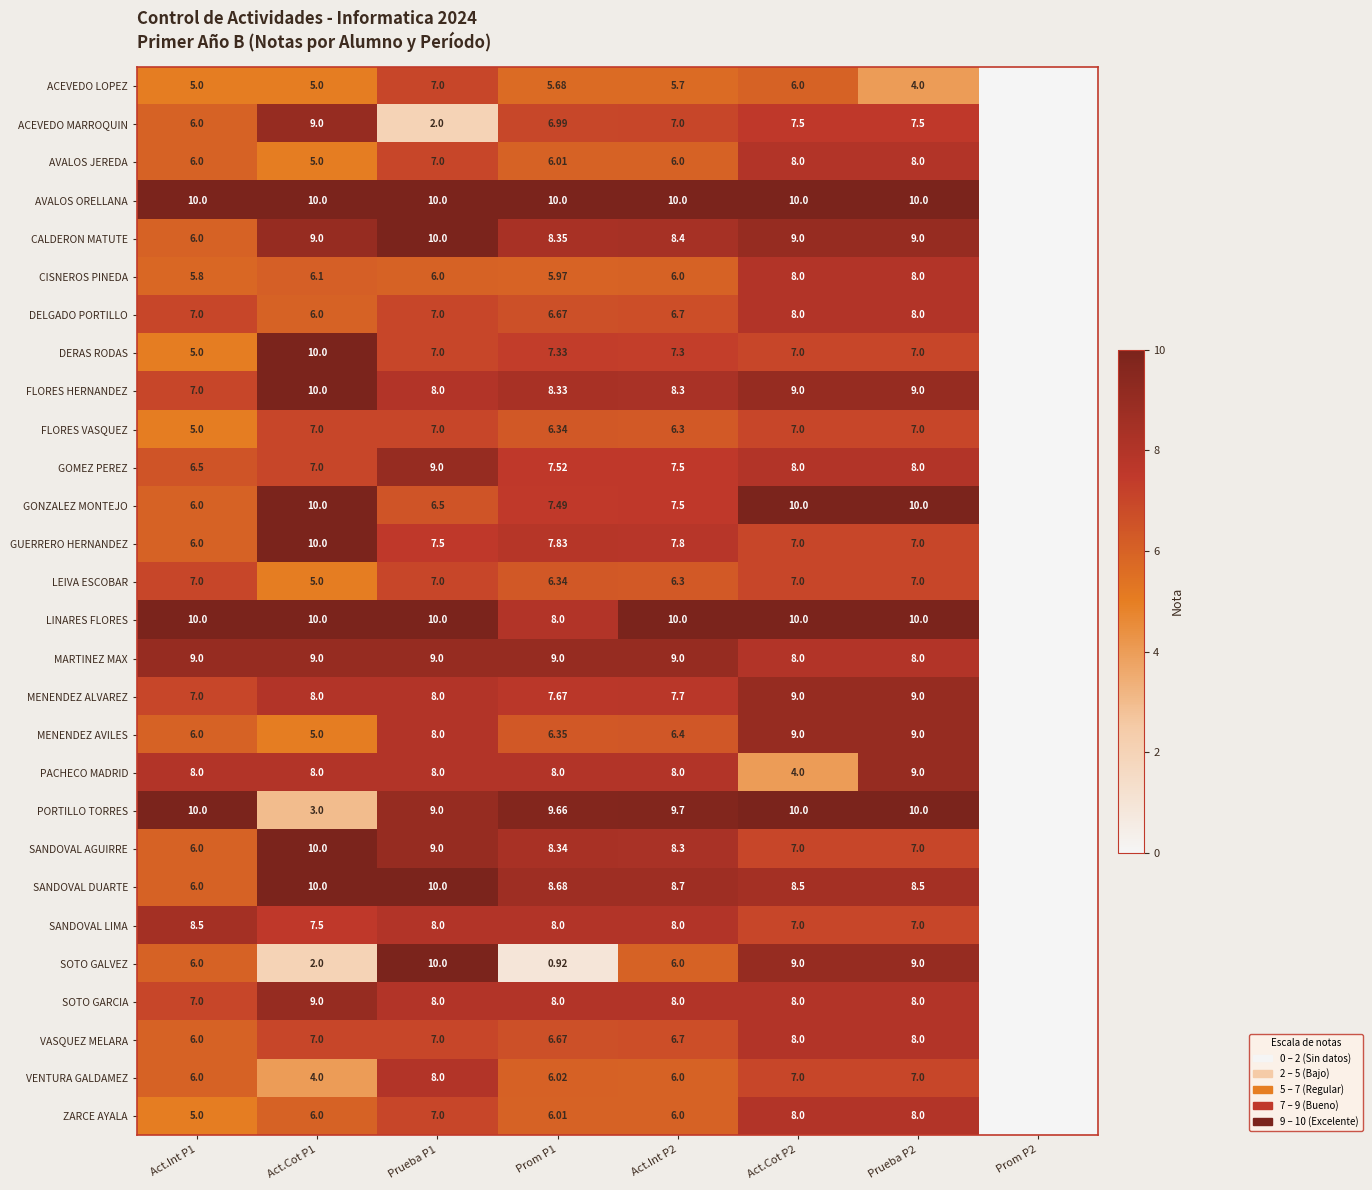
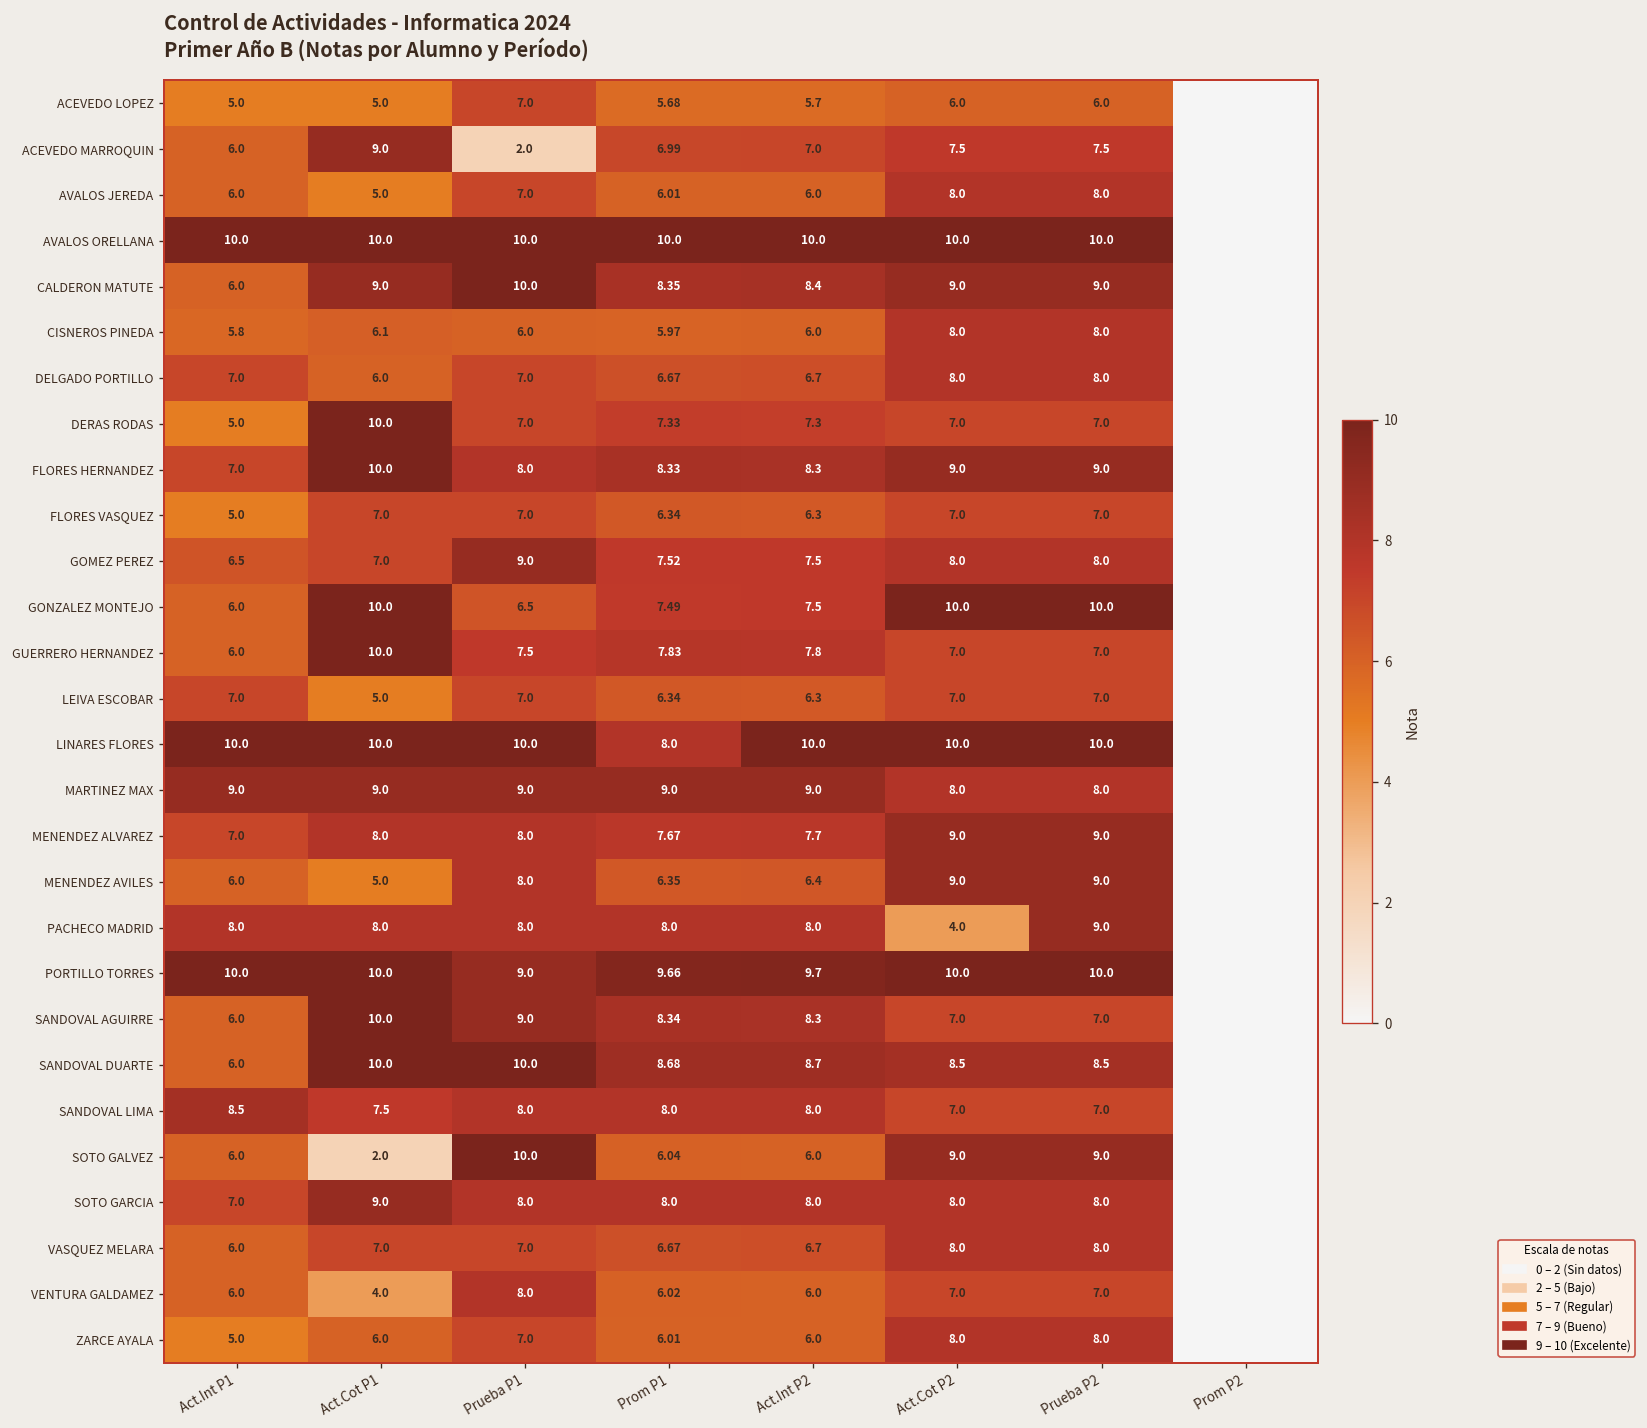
  {
    "ACEVEDO LOPEZ": {
      "Act.Int P1": 5.0,
      "Act.Cot P1": 5.0,
      "Prueba P1": 7.0,
      "Prom P1": 5.68,
      "Act.Int P2": 5.7,
      "Act.Cot P2": 6.0,
-     "Prueba P2": 4.0
+     "Prueba P2": 6.0
    },
    "ACEVEDO MARROQUIN": {
      "Act.Int P1": 6.0,
      "Act.Cot P1": 9.0,
      "Prueba P1": 2.0,
      "Prom P1": 6.99,
      "Act.Int P2": 7.0,
      "Act.Cot P2": 7.5,
      "Prueba P2": 7.5
    },
    "AVALOS JEREDA": {
      "Act.Int P1": 6.0,
      "Act.Cot P1": 5.0,
      "Prueba P1": 7.0,
      "Prom P1": 6.01,
      "Act.Int P2": 6.0,
      "Act.Cot P2": 8.0,
      "Prueba P2": 8.0
    },
    "AVALOS ORELLANA": {
      "Act.Int P1": 10.0,
      "Act.Cot P1": 10.0,
      "Prueba P1": 10.0,
      "Prom P1": 10.0,
      "Act.Int P2": 10.0,
      "Act.Cot P2": 10.0,
      "Prueba P2": 10.0
    },
    "CALDERON MATUTE": {
      "Act.Int P1": 6.0,
      "Act.Cot P1": 9.0,
      "Prueba P1": 10.0,
      "Prom P1": 8.35,
      "Act.Int P2": 8.4,
      "Act.Cot P2": 9.0,
      "Prueba P2": 9.0
    },
    "CISNEROS PINEDA": {
      "Act.Int P1": 5.8,
      "Act.Cot P1": 6.1,
      "Prueba P1": 6.0,
      "Prom P1": 5.97,
      "Act.Int P2": 6.0,
      "Act.Cot P2": 8.0,
      "Prueba P2": 8.0
    },
    "DELGADO PORTILLO": {
      "Act.Int P1": 7.0,
      "Act.Cot P1": 6.0,
      "Prueba P1": 7.0,
      "Prom P1": 6.67,
      "Act.Int P2": 6.7,
      "Act.Cot P2": 8.0,
      "Prueba P2": 8.0
    },
    "DERAS RODAS": {
      "Act.Int P1": 5.0,
      "Act.Cot P1": 10.0,
      "Prueba P1": 7.0,
      "Prom P1": 7.33,
      "Act.Int P2": 7.3,
      "Act.Cot P2": 7.0,
      "Prueba P2": 7.0
    },
    "FLORES HERNANDEZ": {
      "Act.Int P1": 7.0,
      "Act.Cot P1": 10.0,
      "Prueba P1": 8.0,
      "Prom P1": 8.33,
      "Act.Int P2": 8.3,
      "Act.Cot P2": 9.0,
      "Prueba P2": 9.0
    },
    "FLORES VASQUEZ": {
      "Act.Int P1": 5.0,
      "Act.Cot P1": 7.0,
      "Prueba P1": 7.0,
      "Prom P1": 6.34,
      "Act.Int P2": 6.3,
      "Act.Cot P2": 7.0,
      "Prueba P2": 7.0
    },
    "GOMEZ PEREZ": {
      "Act.Int P1": 6.5,
      "Act.Cot P1": 7.0,
      "Prueba P1": 9.0,
      "Prom P1": 7.52,
      "Act.Int P2": 7.5,
      "Act.Cot P2": 8.0,
      "Prueba P2": 8.0
    },
    "GONZALEZ MONTEJO": {
      "Act.Int P1": 6.0,
      "Act.Cot P1": 10.0,
      "Prueba P1": 6.5,
      "Prom P1": 7.49,
      "Act.Int P2": 7.5,
      "Act.Cot P2": 10.0,
      "Prueba P2": 10.0
    },
    "GUERRERO HERNANDEZ": {
      "Act.Int P1": 6.0,
      "Act.Cot P1": 10.0,
      "Prueba P1": 7.5,
      "Prom P1": 7.83,
      "Act.Int P2": 7.8,
      "Act.Cot P2": 7.0,
      "Prueba P2": 7.0
    },
    "LEIVA ESCOBAR": {
      "Act.Int P1": 7.0,
      "Act.Cot P1": 5.0,
      "Prueba P1": 7.0,
      "Prom P1": 6.34,
      "Act.Int P2": 6.3,
      "Act.Cot P2": 7.0,
      "Prueba P2": 7.0
    },
    "LINARES FLORES": {
      "Act.Int P1": 10.0,
      "Act.Cot P1": 10.0,
      "Prueba P1": 10.0,
      "Prom P1": 8.0,
      "Act.Int P2": 10.0,
      "Act.Cot P2": 10.0,
      "Prueba P2": 10.0
    },
    "MARTINEZ MAX": {
      "Act.Int P1": 9.0,
      "Act.Cot P1": 9.0,
      "Prueba P1": 9.0,
      "Prom P1": 9.0,
      "Act.Int P2": 9.0,
      "Act.Cot P2": 8.0,
      "Prueba P2": 8.0
    },
    "MENENDEZ ALVAREZ": {
      "Act.Int P1": 7.0,
      "Act.Cot P1": 8.0,
      "Prueba P1": 8.0,
      "Prom P1": 7.67,
      "Act.Int P2": 7.7,
      "Act.Cot P2": 9.0,
      "Prueba P2": 9.0
    },
    "MENENDEZ AVILES": {
      "Act.Int P1": 6.0,
      "Act.Cot P1": 5.0,
      "Prueba P1": 8.0,
      "Prom P1": 6.35,
      "Act.Int P2": 6.4,
      "Act.Cot P2": 9.0,
      "Prueba P2": 9.0
    },
    "PACHECO MADRID": {
      "Act.Int P1": 8.0,
      "Act.Cot P1": 8.0,
      "Prueba P1": 8.0,
      "Prom P1": 8.0,
      "Act.Int P2": 8.0,
      "Act.Cot P2": 4.0,
      "Prueba P2": 9.0
    },
    "PORTILLO TORRES": {
      "Act.Int P1": 10.0,
-     "Act.Cot P1": 3.0,
+     "Act.Cot P1": 10.0,
      "Prueba P1": 9.0,
      "Prom P1": 9.66,
      "Act.Int P2": 9.7,
      "Act.Cot P2": 10.0,
      "Prueba P2": 10.0
    },
    "SANDOVAL AGUIRRE": {
      "Act.Int P1": 6.0,
      "Act.Cot P1": 10.0,
      "Prueba P1": 9.0,
      "Prom P1": 8.34,
      "Act.Int P2": 8.3,
      "Act.Cot P2": 7.0,
      "Prueba P2": 7.0
    },
    "SANDOVAL DUARTE": {
      "Act.Int P1": 6.0,
      "Act.Cot P1": 10.0,
      "Prueba P1": 10.0,
      "Prom P1": 8.68,
      "Act.Int P2": 8.7,
      "Act.Cot P2": 8.5,
      "Prueba P2": 8.5
    },
    "SANDOVAL LIMA": {
      "Act.Int P1": 8.5,
      "Act.Cot P1": 7.5,
      "Prueba P1": 8.0,
      "Prom P1": 8.0,
      "Act.Int P2": 8.0,
      "Act.Cot P2": 7.0,
      "Prueba P2": 7.0
    },
    "SOTO GALVEZ": {
      "Act.Int P1": 6.0,
      "Act.Cot P1": 2.0,
      "Prueba P1": 10.0,
-     "Prom P1": 0.92,
+     "Prom P1": 6.04,
      "Act.Int P2": 6.0,
      "Act.Cot P2": 9.0,
      "Prueba P2": 9.0
    },
    "SOTO GARCIA": {
      "Act.Int P1": 7.0,
      "Act.Cot P1": 9.0,
      "Prueba P1": 8.0,
      "Prom P1": 8.0,
      "Act.Int P2": 8.0,
      "Act.Cot P2": 8.0,
      "Prueba P2": 8.0
    },
    "VASQUEZ MELARA": {
      "Act.Int P1": 6.0,
      "Act.Cot P1": 7.0,
      "Prueba P1": 7.0,
      "Prom P1": 6.67,
      "Act.Int P2": 6.7,
      "Act.Cot P2": 8.0,
      "Prueba P2": 8.0
    },
    "VENTURA GALDAMEZ": {
      "Act.Int P1": 6.0,
      "Act.Cot P1": 4.0,
      "Prueba P1": 8.0,
      "Prom P1": 6.02,
      "Act.Int P2": 6.0,
      "Act.Cot P2": 7.0,
      "Prueba P2": 7.0
    },
    "ZARCE AYALA": {
      "Act.Int P1": 5.0,
      "Act.Cot P1": 6.0,
      "Prueba P1": 7.0,
      "Prom P1": 6.01,
      "Act.Int P2": 6.0,
      "Act.Cot P2": 8.0,
      "Prueba P2": 8.0
    }
  }
